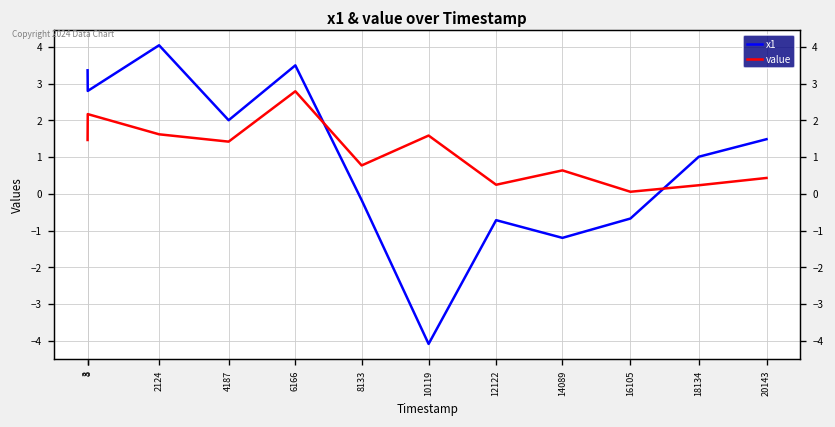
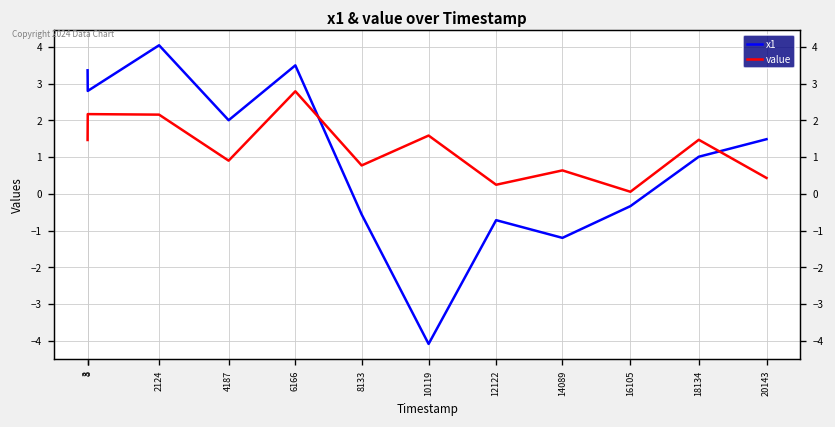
  {
    "x1": {
      "3": 3.4,
      "8": 2.8,
      "2124": 4.0,
      "4187": 2.0,
      "6166": 3.5,
-     "8133": -0.2,
+     "8133": -0.6,
      "10119": -4.1,
      "12122": -0.7,
      "14089": -1.2,
-     "16105": -0.7,
+     "16105": -0.3,
      "18134": 1.0,
      "20143": 1.5
    },
    "value": {
      "3": 1.5,
      "8": 2.2,
-     "2124": 1.6,
-     "4187": 1.4,
+     "2124": 2.2,
+     "4187": 0.9,
      "6166": 2.8,
      "8133": 0.8,
      "10119": 1.6,
      "12122": 0.2,
      "14089": 0.6,
      "16105": 0.1,
-     "18134": 0.2,
+     "18134": 1.5,
      "20143": 0.4
    }
  }
